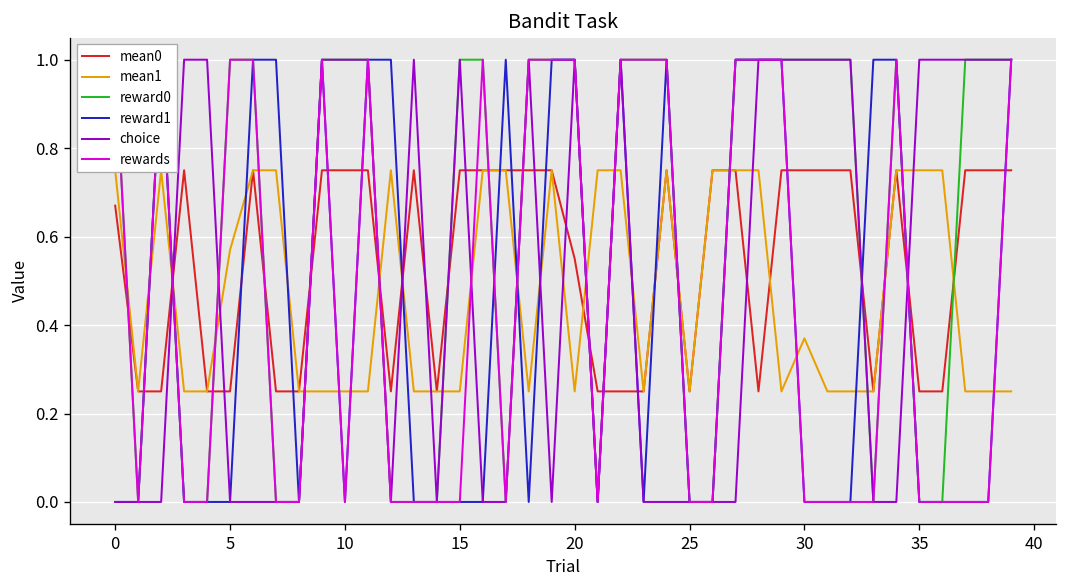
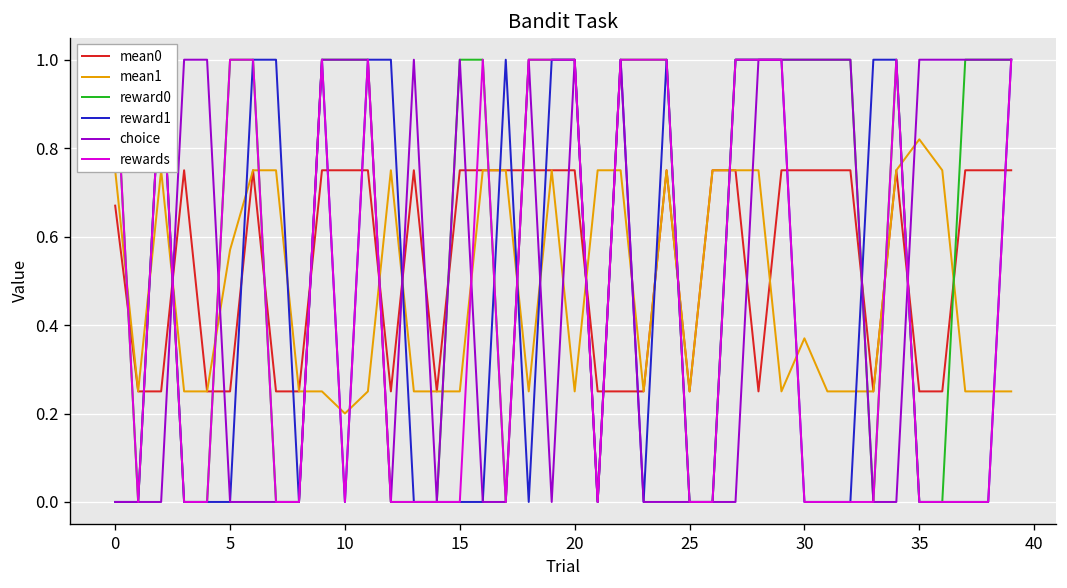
  {
    "mean0": {
      "0": 0.67,
      "5": 0.25,
      "10": 0.75,
      "15": 0.75,
-     "20": 0.55,
+     "20": 0.75,
      "30": 0.75,
      "35": 0.25
    },
    "mean1": {
      "0": 0.75,
      "5": 0.57,
-     "10": 0.25,
+     "10": 0.20,
      "15": 0.25,
      "20": 0.25,
      "30": 0.37,
-     "35": 0.75
+     "35": 0.82
    },
    "choice": {
      "35": 1.00
    }
  }
